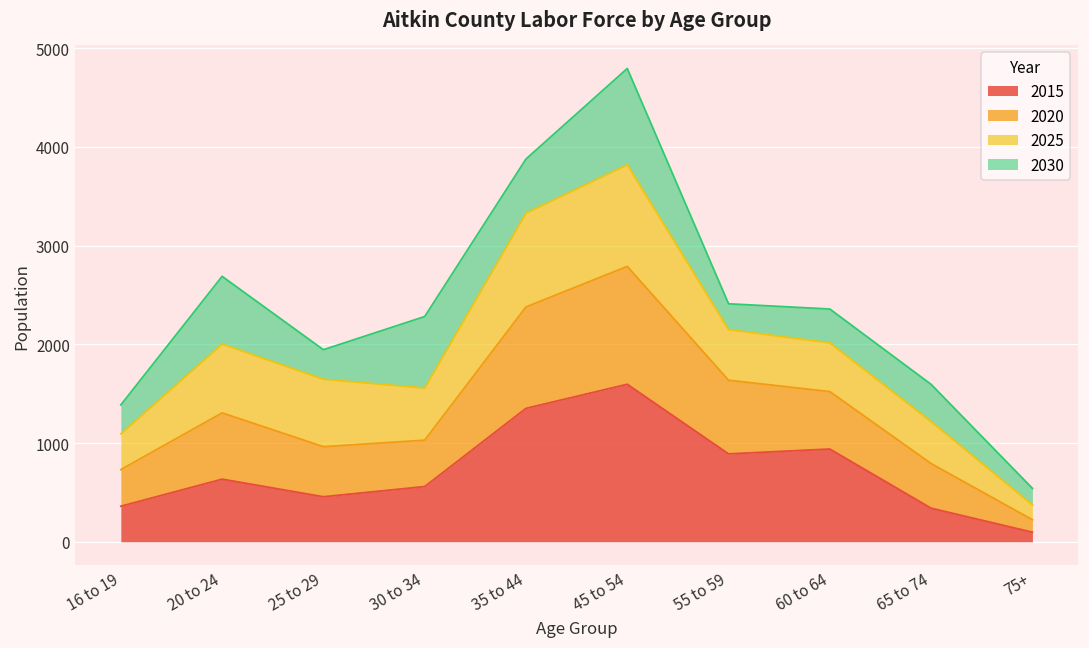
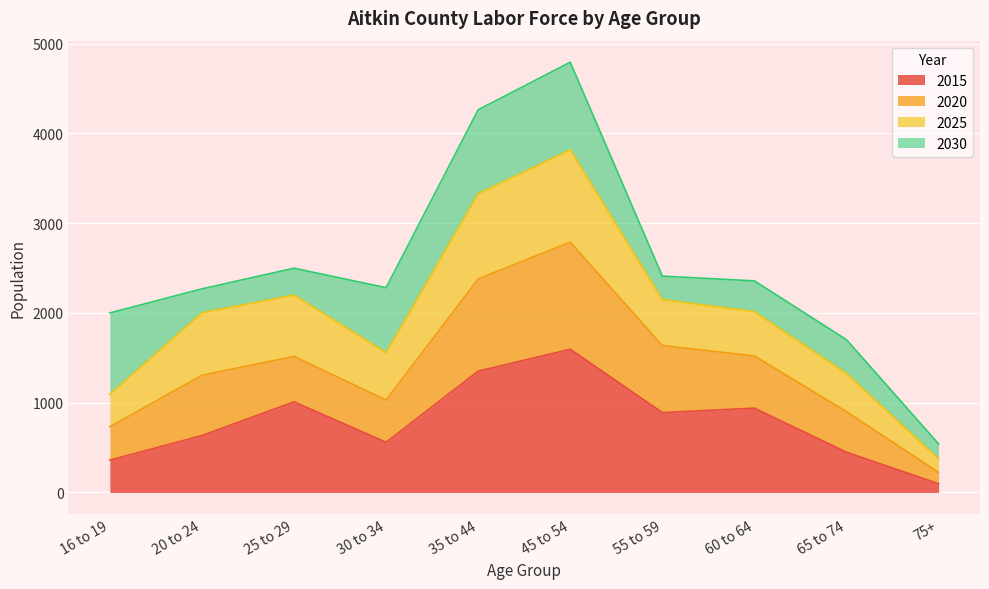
  {
    "2015": {
      "16 to 19": 400,
      "20 to 24": 600,
-     "25 to 29": 500,
+     "25 to 29": 1000,
      "30 to 34": 600,
      "35 to 44": 1400,
      "45 to 54": 1600,
      "55 to 59": 900,
      "60 to 64": 900,
-     "65 to 74": 300,
+     "65 to 74": 400,
      "75+": 100
    },
    "2030": {
-     "16 to 19": 300,
-     "20 to 24": 700,
+     "16 to 19": 900,
+     "20 to 24": 300,
      "25 to 29": 300,
      "30 to 34": 700,
-     "35 to 44": 500,
+     "35 to 44": 900,
      "45 to 54": 1000,
      "55 to 59": 300,
      "60 to 64": 300,
      "65 to 74": 400,
      "75+": 200
    }
  }
